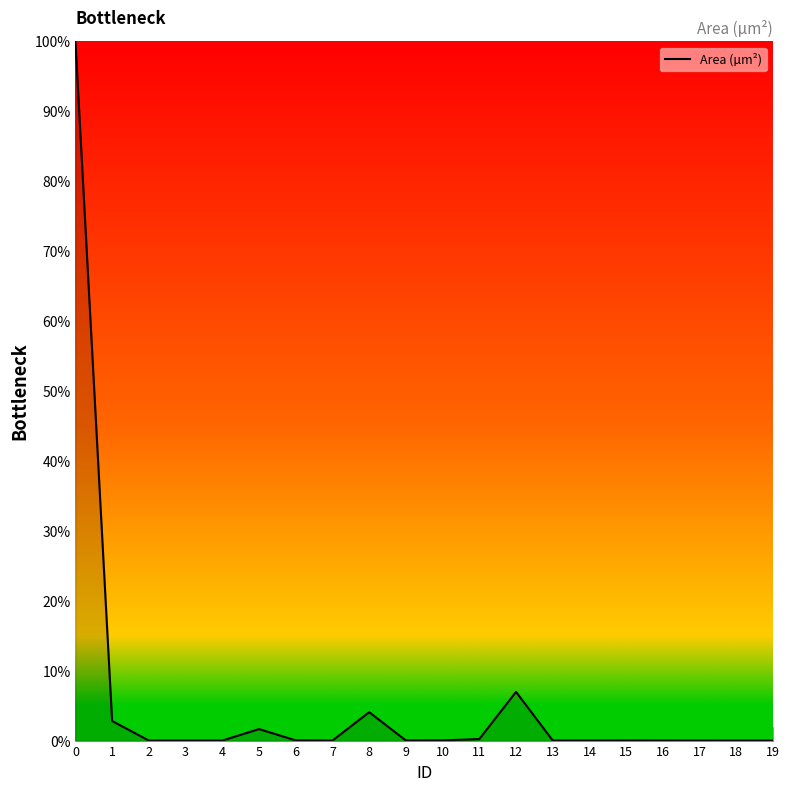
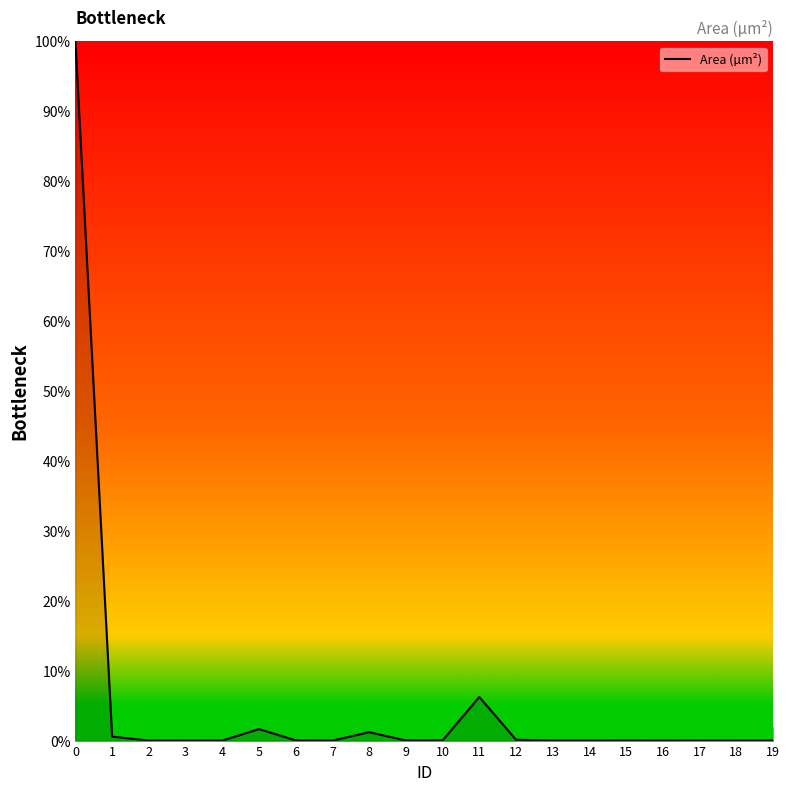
  {
    "Area (µm²)": {
      "0": "100%",
-     "1": "3%",
+     "1": "1%",
      "2": "0%",
      "3": "0%",
      "4": "0%",
      "6": "0%",
      "7": "0%",
-     "8": "4%",
+     "8": "1%",
      "9": "0%",
      "10": "0%",
-     "11": "0%",
-     "12": "7%",
+     "11": "6%",
+     "12": "0%",
      "13": "0%",
      "14": "0%",
      "15": "0%",
      "16": "0%",
      "17": "0%",
      "18": "0%",
      "19": "0%"
    }
  }
